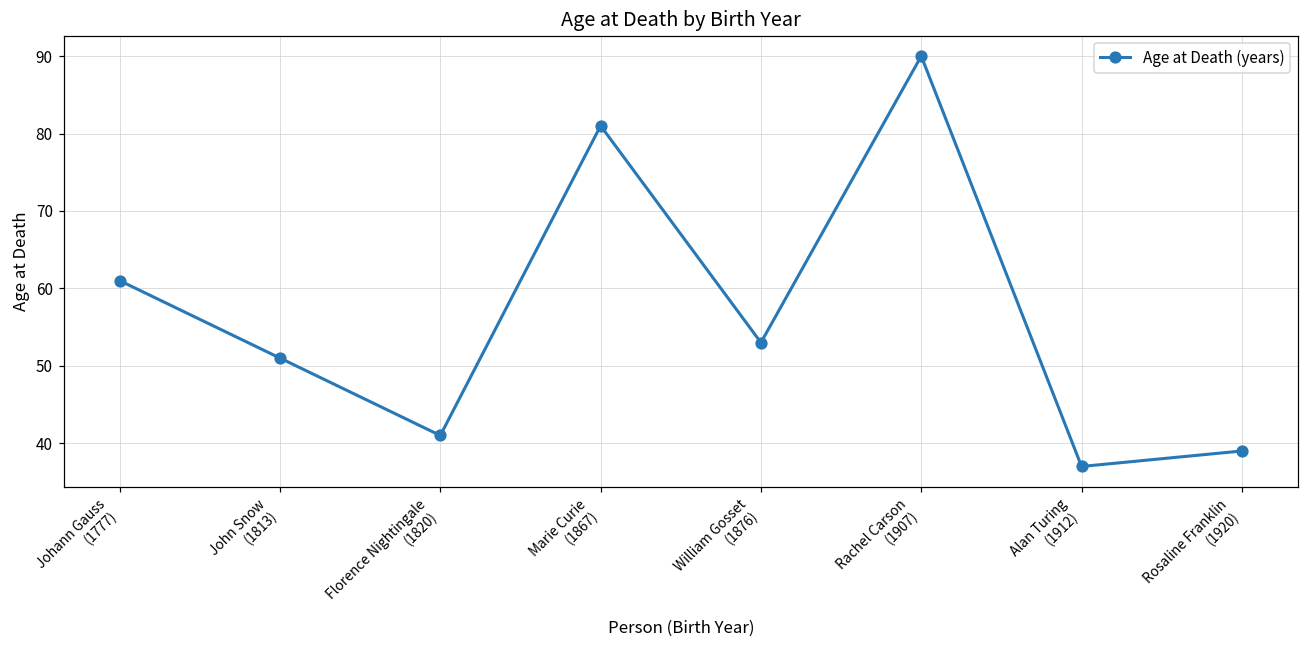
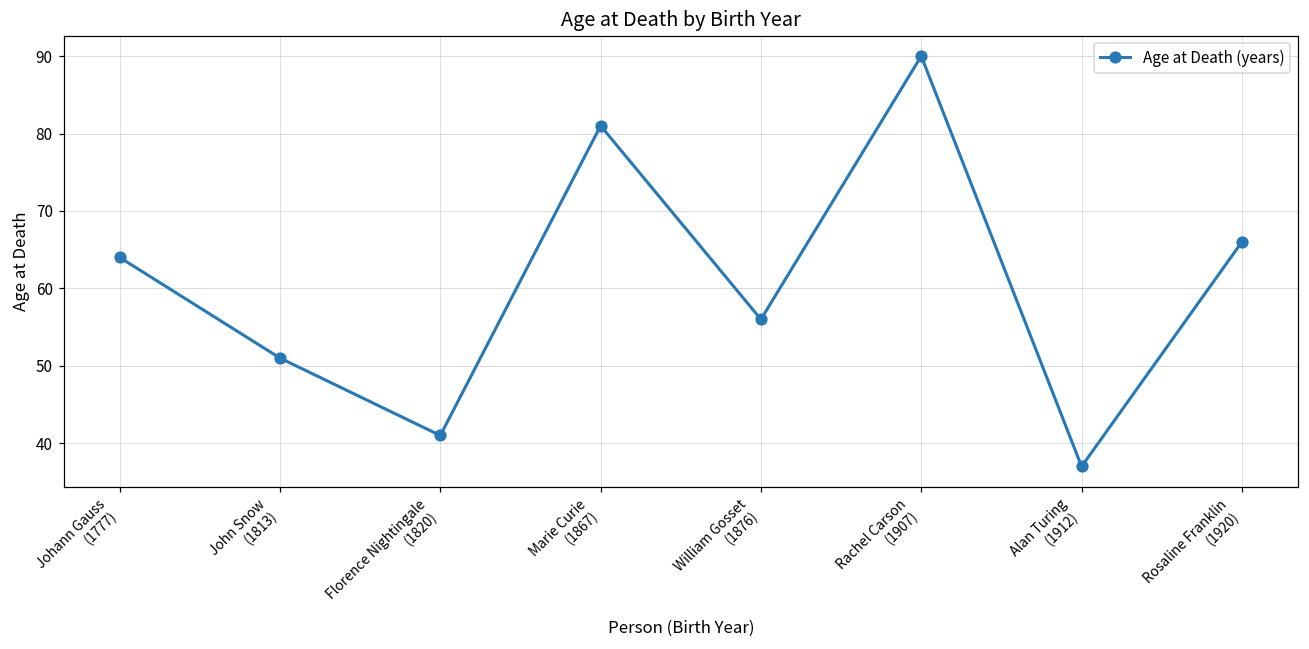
  {
-   "Johann Gauss (1777)": 61,
+   "Johann Gauss (1777)": 64,
    "John Snow (1813)": 51,
    "Florence Nightingale (1820)": 41,
    "Marie Curie (1867)": 81,
-   "William Gosset (1876)": 53,
+   "William Gosset (1876)": 56,
    "Rachel Carson (1907)": 90,
    "Alan Turing (1912)": 37,
-   "Rosaline Franklin (1920)": 39
+   "Rosaline Franklin (1920)": 66
  }
